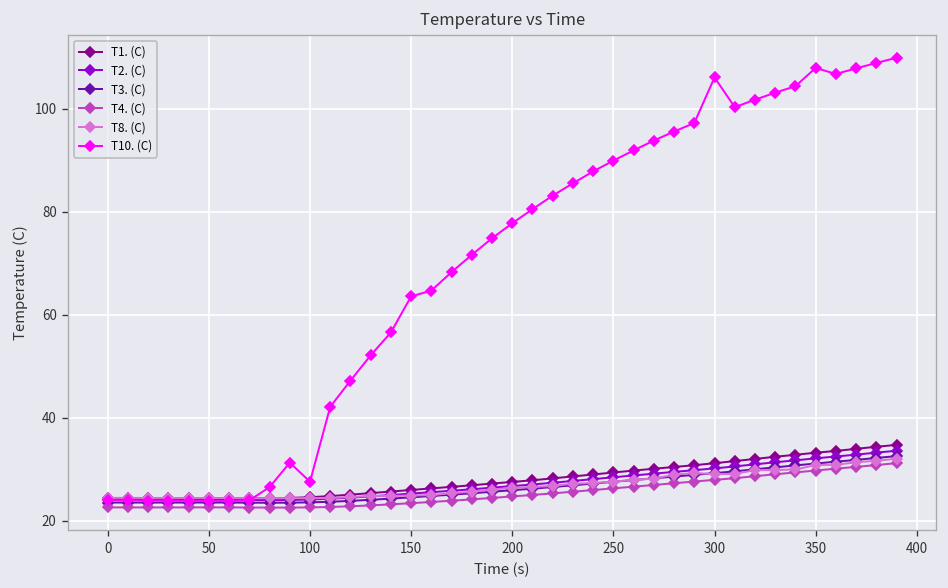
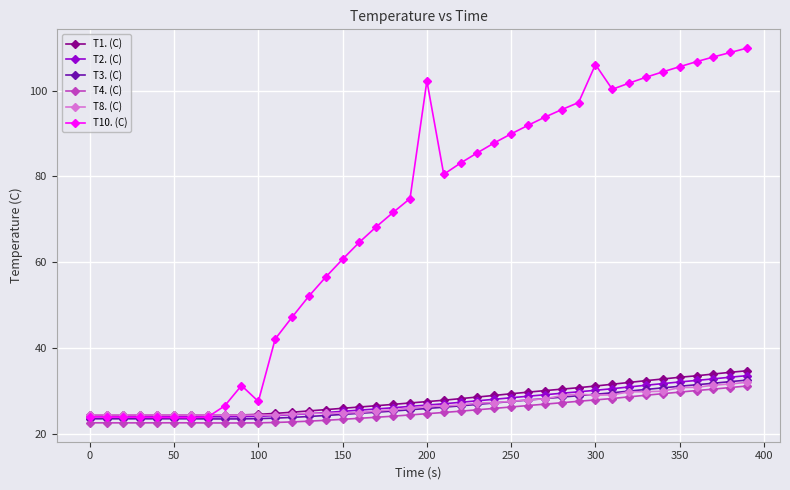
  {
    "T10. (C)": {
      "100": 28,
-     "150": 64,
-     "200": 78,
+     "150": 61,
+     "200": 102,
      "250": 90,
      "300": 106,
-     "350": 108
+     "350": 106
    }
  }
